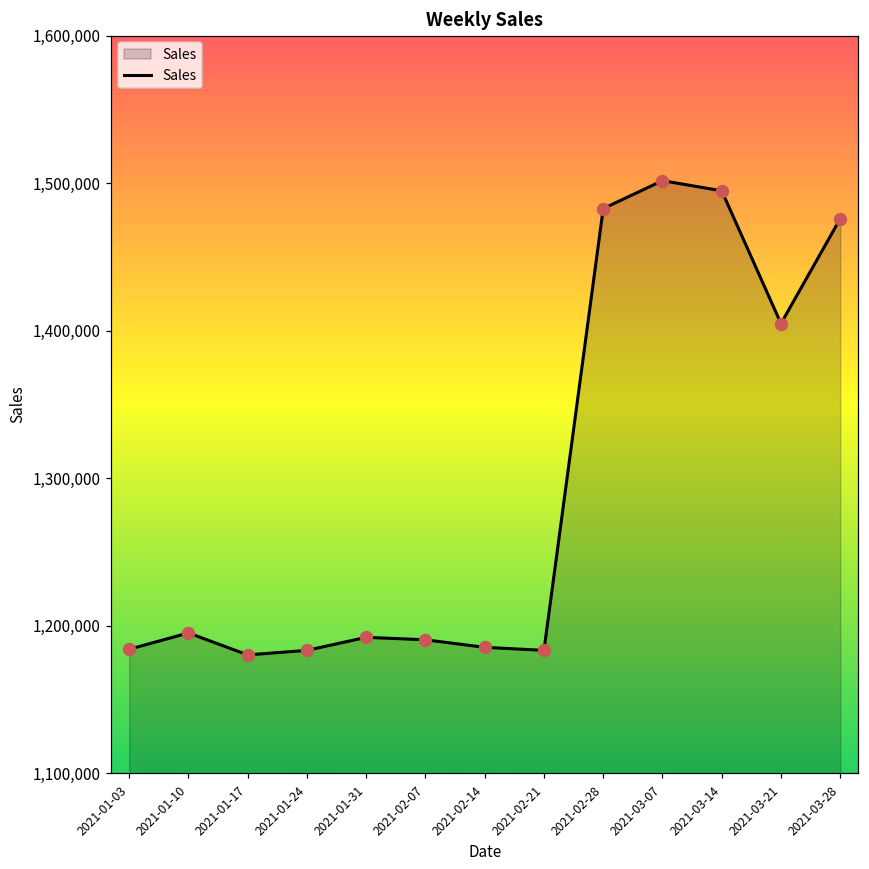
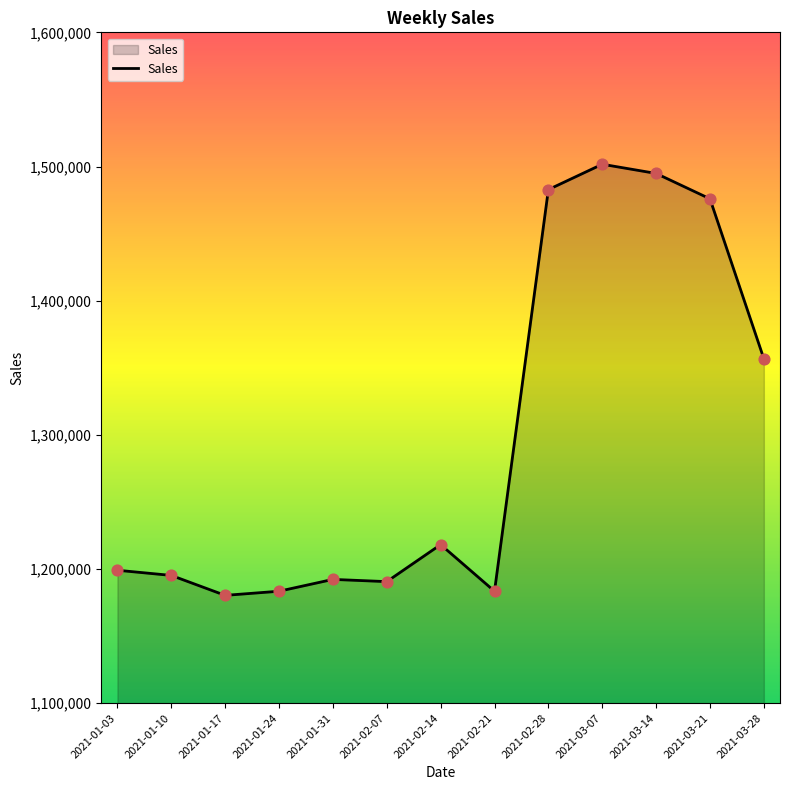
  {
-   "2021-01-03": "1,184,000",
+   "2021-01-03": "1,199,000",
    "2021-01-10": "1,195,000",
    "2021-01-17": "1,180,000",
    "2021-01-24": "1,183,000",
    "2021-01-31": "1,192,000",
    "2021-02-07": "1,191,000",
-   "2021-02-14": "1,185,000",
+   "2021-02-14": "1,218,000",
    "2021-02-21": "1,183,000",
    "2021-02-28": "1,483,000",
    "2021-03-07": "1,502,000",
    "2021-03-14": "1,495,000",
-   "2021-03-21": "1,405,000",
-   "2021-03-28": "1,476,000"
+   "2021-03-21": "1,476,000",
+   "2021-03-28": "1,357,000"
  }
